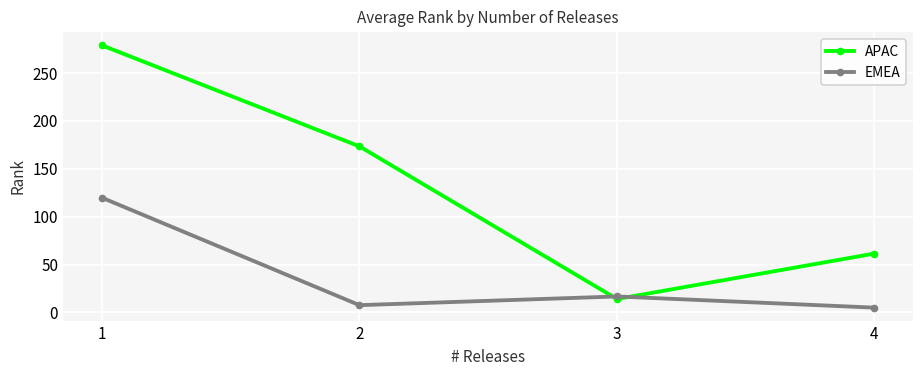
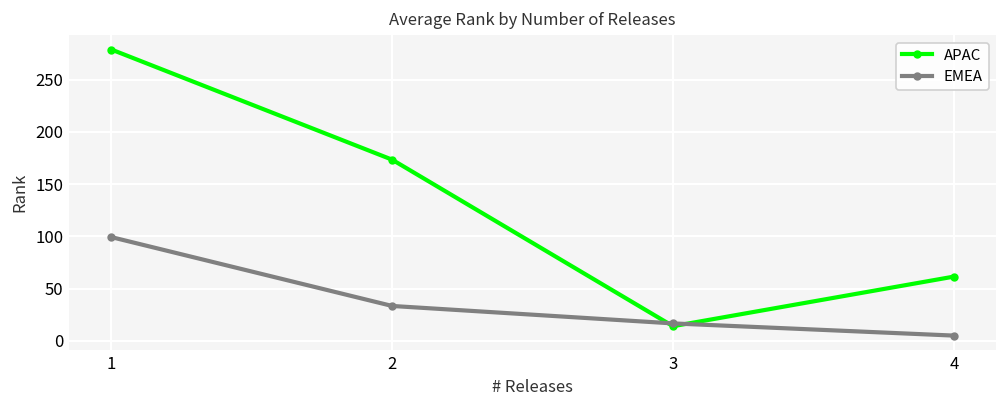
  {
    "APAC": {
      "1": 280,
      "2": 170,
      "4": 60
    },
    "EMEA": {
-     "1": 120,
-     "2": 10,
+     "1": 100,
+     "2": 30,
      "4": 10
    }
  }
